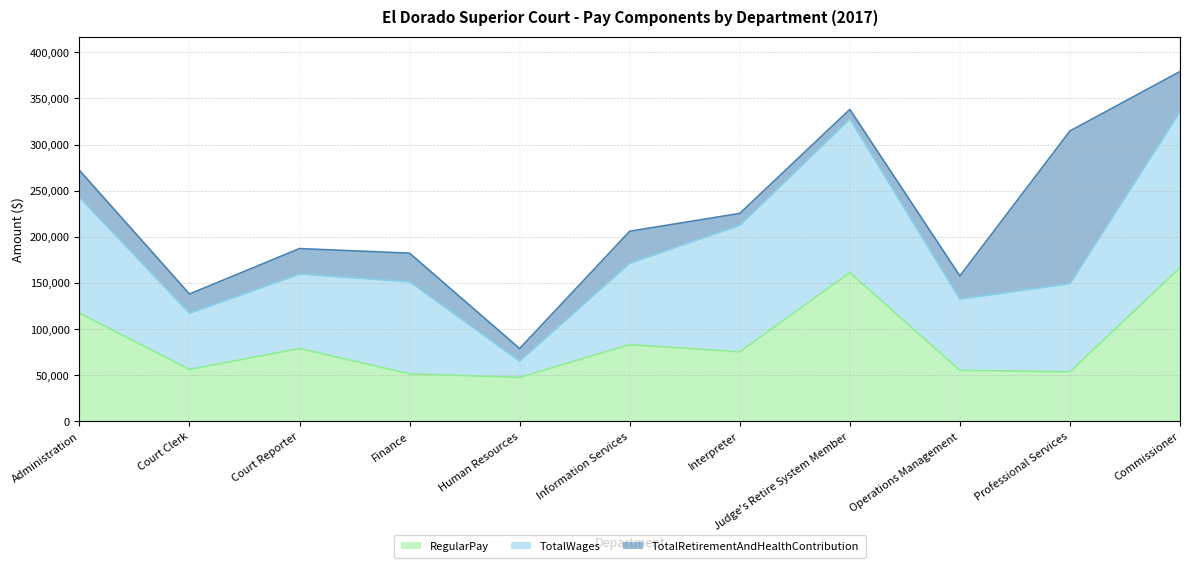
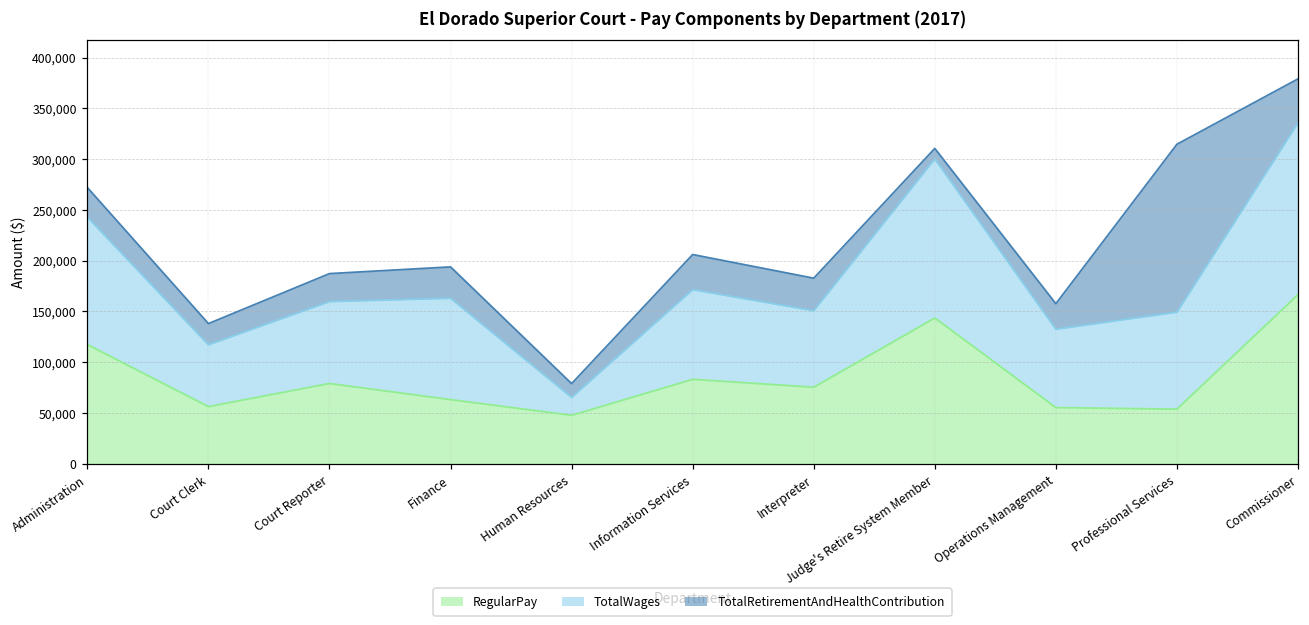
  {
    "RegularPay": {
      "Administration": "120,000",
      "Court Clerk": "60,000",
      "Court Reporter": "80,000",
-     "Finance": "50,000",
+     "Finance": "60,000",
      "Human Resources": "50,000",
      "Information Services": "80,000",
      "Interpreter": "80,000",
-     "Judge's Retire System Member": "160,000",
+     "Judge's Retire System Member": "140,000",
      "Operations Management": "60,000",
      "Professional Services": "50,000",
      "Commissioner": "170,000"
    },
    "TotalWages": {
      "Administration": "130,000",
      "Court Clerk": "60,000",
      "Court Reporter": "80,000",
      "Finance": "100,000",
      "Human Resources": "20,000",
      "Information Services": "90,000",
-     "Interpreter": "140,000",
-     "Judge's Retire System Member": "170,000",
+     "Interpreter": "80,000",
+     "Judge's Retire System Member": "160,000",
      "Operations Management": "80,000",
      "Professional Services": "100,000",
      "Commissioner": "170,000"
    },
    "TotalRetirementAndHealthContribution": {
      "Administration": "30,000",
      "Court Clerk": "20,000",
      "Court Reporter": "30,000",
      "Finance": "30,000",
      "Human Resources": "10,000",
      "Information Services": "30,000",
-     "Interpreter": "10,000",
+     "Interpreter": "30,000",
      "Judge's Retire System Member": "10,000",
      "Operations Management": "30,000",
      "Professional Services": "170,000",
      "Commissioner": "40,000"
    }
  }
